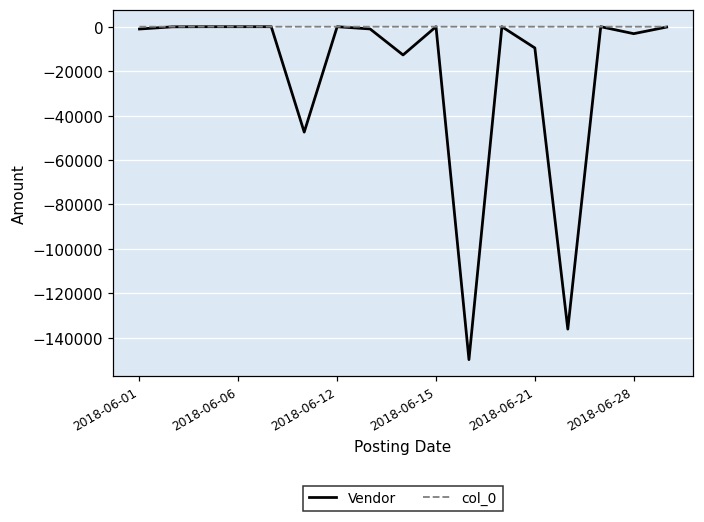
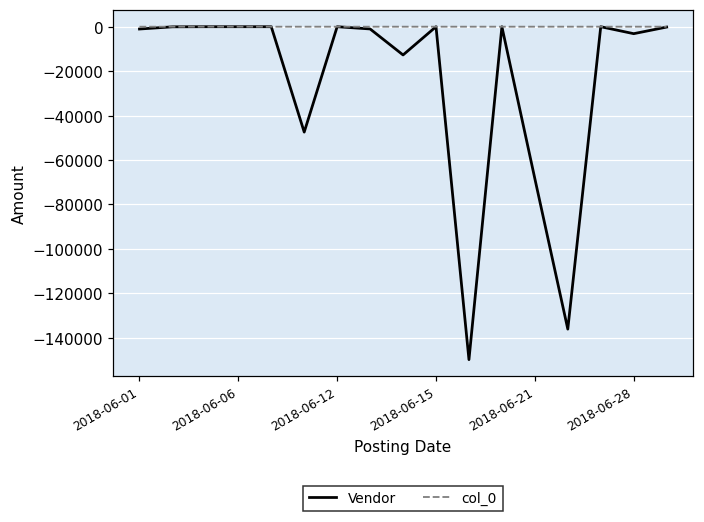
  {
    "Vendor": {
-     "2018-06-21": -10000,
+     "2018-06-21": -68000,
      "2018-06-28": -3000
    },
    "col_0": {
      "2018-06-21": 0,
      "2018-06-28": 0
    }
  }
